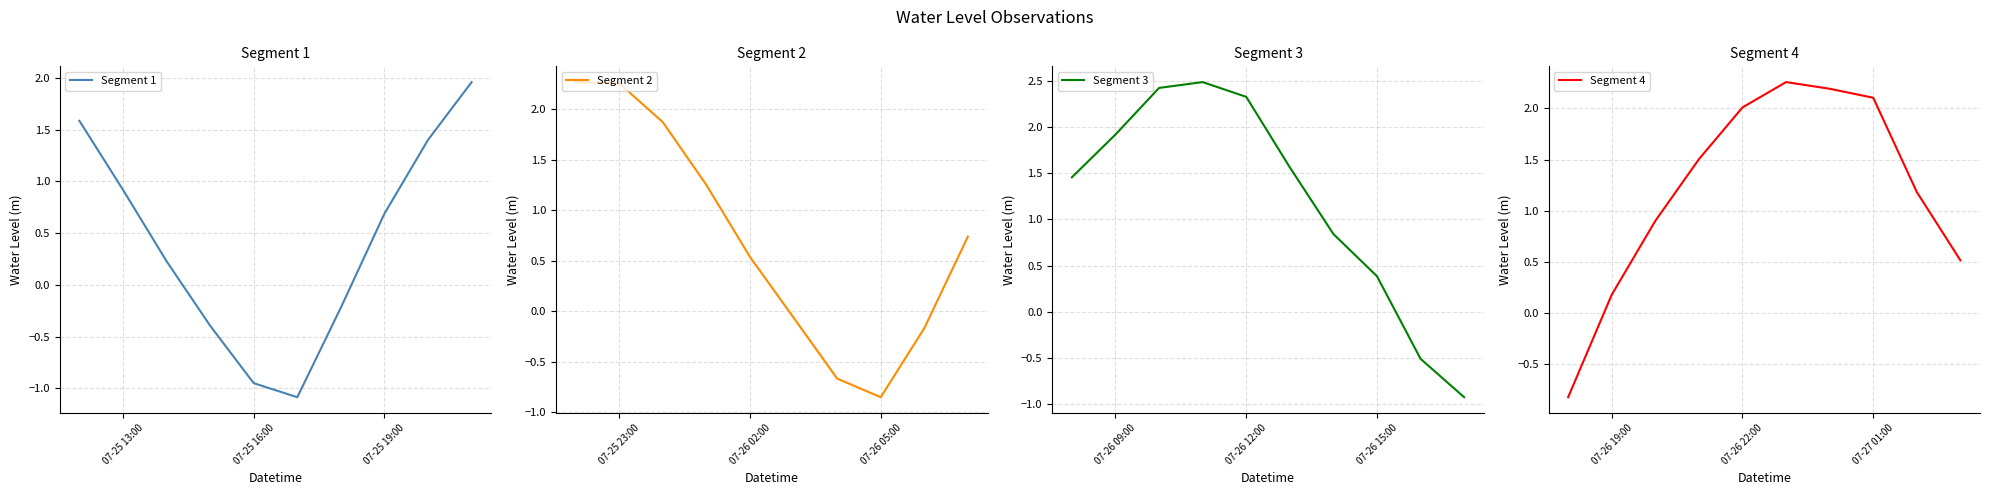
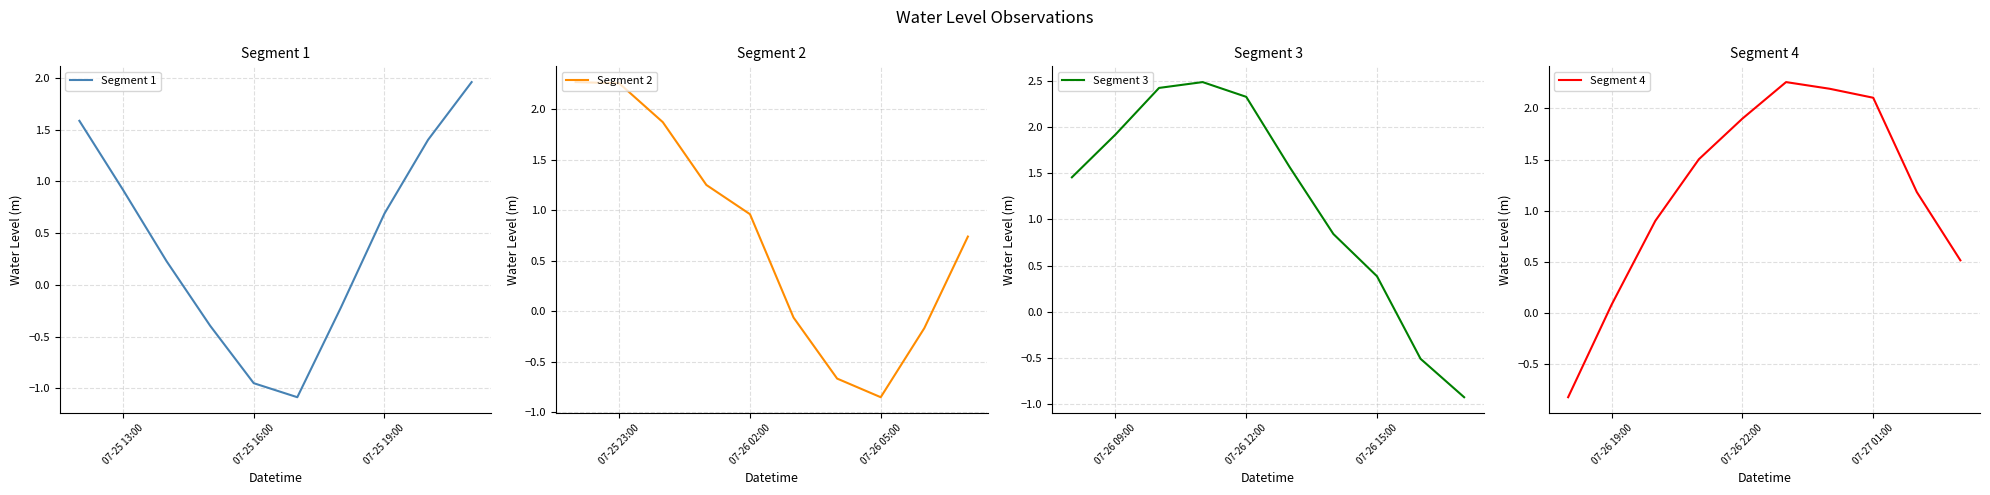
  {
    "Segment 1": {
      "07-25 13:00": 0.92,
      "07-25 16:00": -0.95,
      "07-25 19:00": 0.69
    },
    "Segment 2": {
-     "07-26 02:00": 0.54,
+     "07-26 02:00": 0.96,
      "07-26 05:00": -0.85
    },
    "Segment 3": {
      "07-26 09:00": 1.9,
      "07-26 12:00": 2.3,
      "07-26 15:00": 0.4
    },
    "Segment 4": {
-     "07-26 19:00": 0.18,
-     "07-26 22:00": 2.01,
+     "07-26 19:00": 0.08,
+     "07-26 22:00": 1.90,
      "07-27 01:00": 2.10
    }
  }
